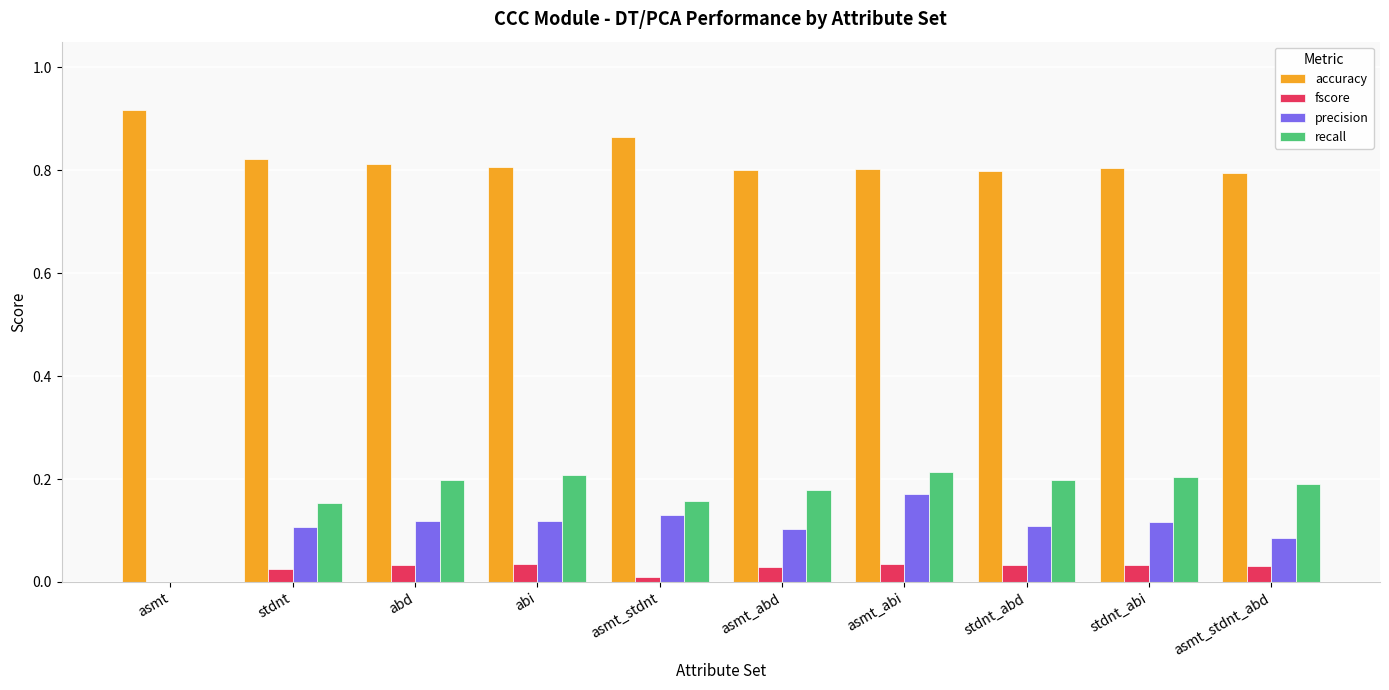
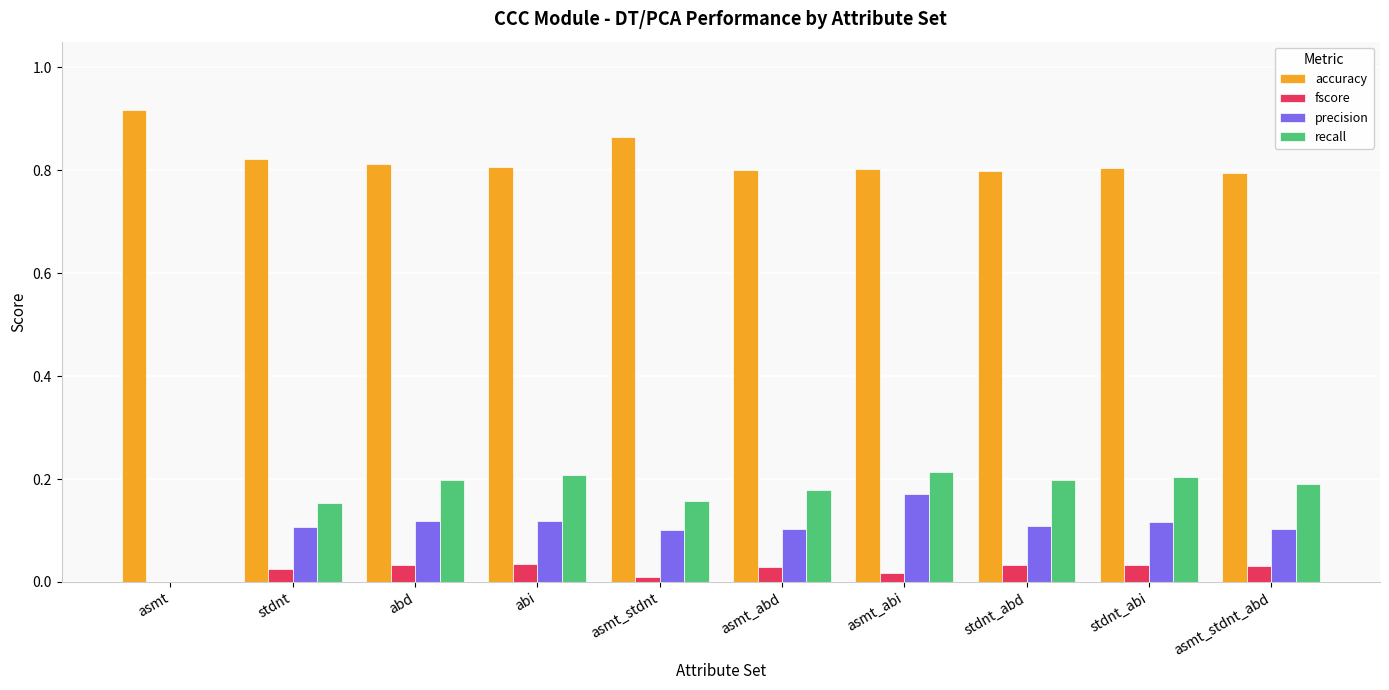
  {
    "accuracy": {
      "asmt": 0.92,
      "stdnt": 0.82,
      "abd": 0.81,
      "abi": 0.81,
      "asmt_stdnt": 0.86,
      "asmt_abd": 0.80,
      "asmt_abi": 0.80,
      "stdnt_abd": 0.80,
      "stdnt_abi": 0.81,
      "asmt_stdnt_abd": 0.80
    },
    "fscore": {
      "asmt": 0.00,
      "stdnt": 0.03,
      "abd": 0.03,
      "abi": 0.03,
      "asmt_stdnt": 0.01,
      "asmt_abd": 0.03,
-     "asmt_abi": 0.03,
+     "asmt_abi": 0.02,
      "stdnt_abd": 0.03,
      "stdnt_abi": 0.03,
      "asmt_stdnt_abd": 0.03
    },
    "precision": {
      "asmt": 0.00,
      "stdnt": 0.11,
      "abd": 0.12,
      "abi": 0.12,
-     "asmt_stdnt": 0.13,
+     "asmt_stdnt": 0.10,
      "asmt_abd": 0.10,
      "asmt_abi": 0.17,
      "stdnt_abd": 0.11,
      "stdnt_abi": 0.12,
-     "asmt_stdnt_abd": 0.09
+     "asmt_stdnt_abd": 0.10
    },
    "recall": {
      "asmt": 0.00,
      "stdnt": 0.15,
      "abd": 0.20,
      "abi": 0.21,
      "asmt_stdnt": 0.16,
      "asmt_abd": 0.18,
      "asmt_abi": 0.21,
      "stdnt_abd": 0.20,
      "stdnt_abi": 0.20,
      "asmt_stdnt_abd": 0.19
    }
  }
